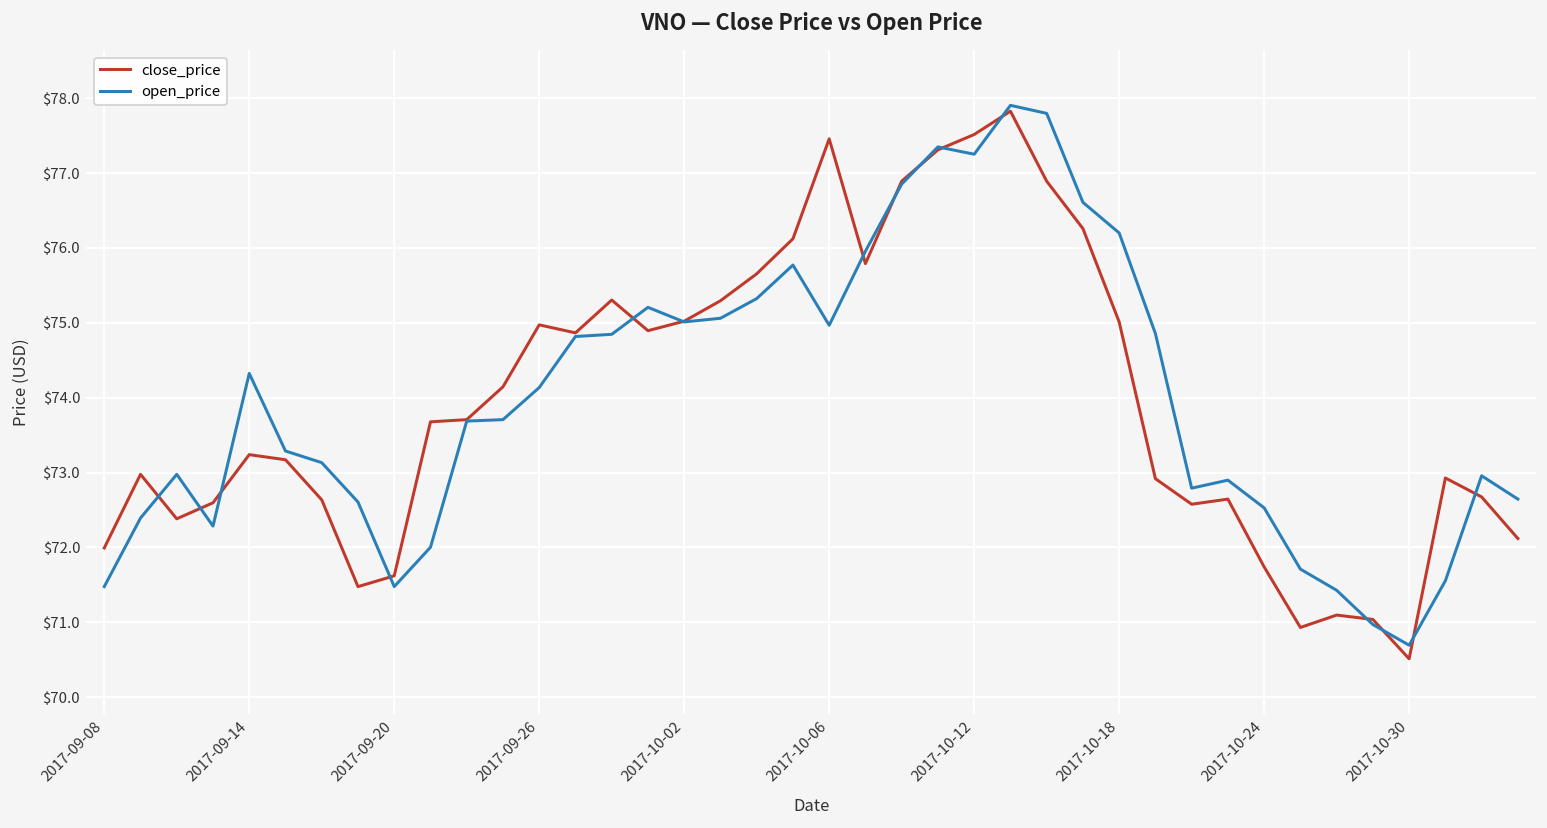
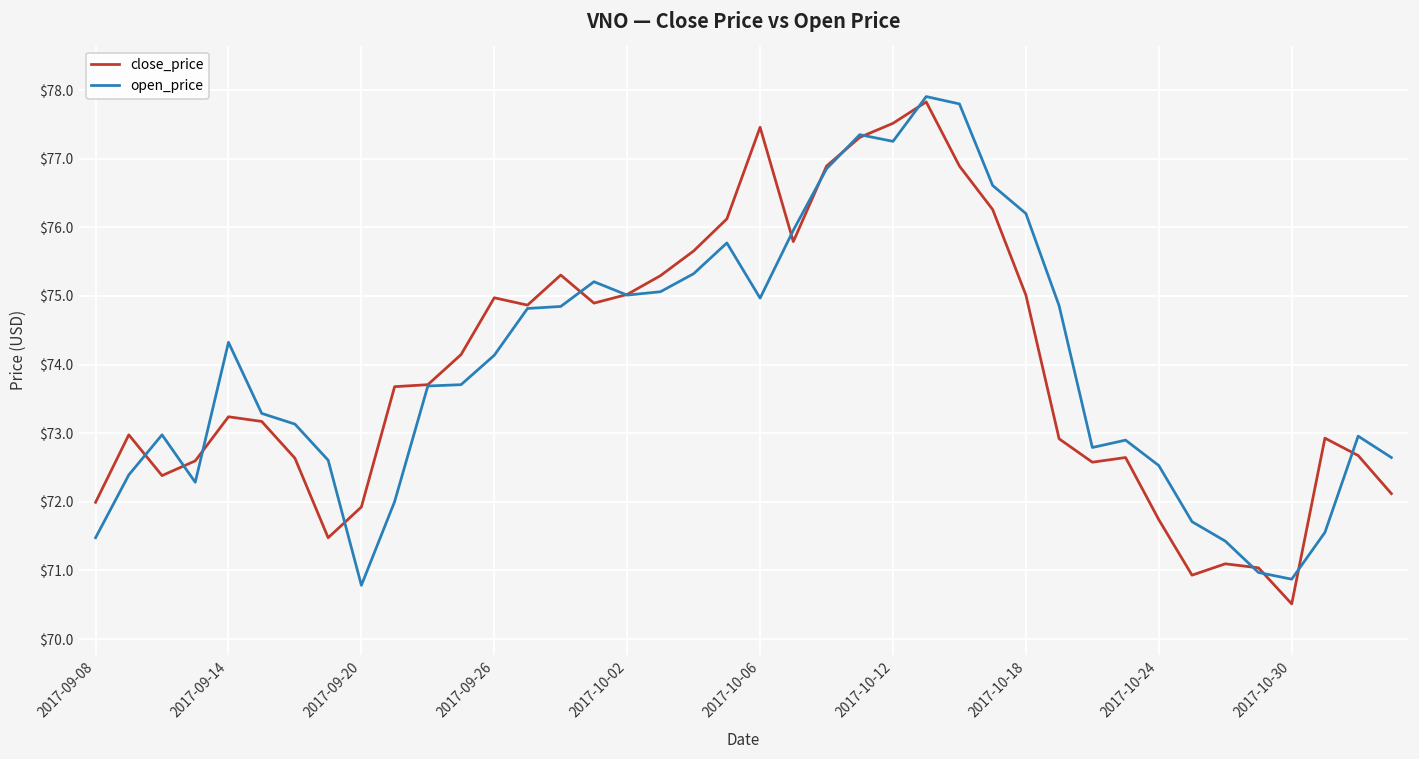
  {
    "close_price": {
      "2017-09-08": "$72.0",
      "2017-09-14": "$73.2",
-     "2017-09-20": "$71.6",
+     "2017-09-20": "$71.9",
      "2017-09-26": "$75.0",
      "2017-10-06": "$77.5",
      "2017-10-12": "$77.5",
      "2017-10-18": "$75.0",
      "2017-10-24": "$71.7",
      "2017-10-30": "$70.5"
    },
    "open_price": {
      "2017-09-08": "$71.5",
      "2017-09-14": "$74.3",
-     "2017-09-20": "$71.5",
+     "2017-09-20": "$70.8",
      "2017-09-26": "$74.1",
      "2017-10-06": "$75.0",
      "2017-10-12": "$77.3",
      "2017-10-18": "$76.2",
      "2017-10-24": "$72.5",
-     "2017-10-30": "$70.7"
+     "2017-10-30": "$70.9"
    }
  }
